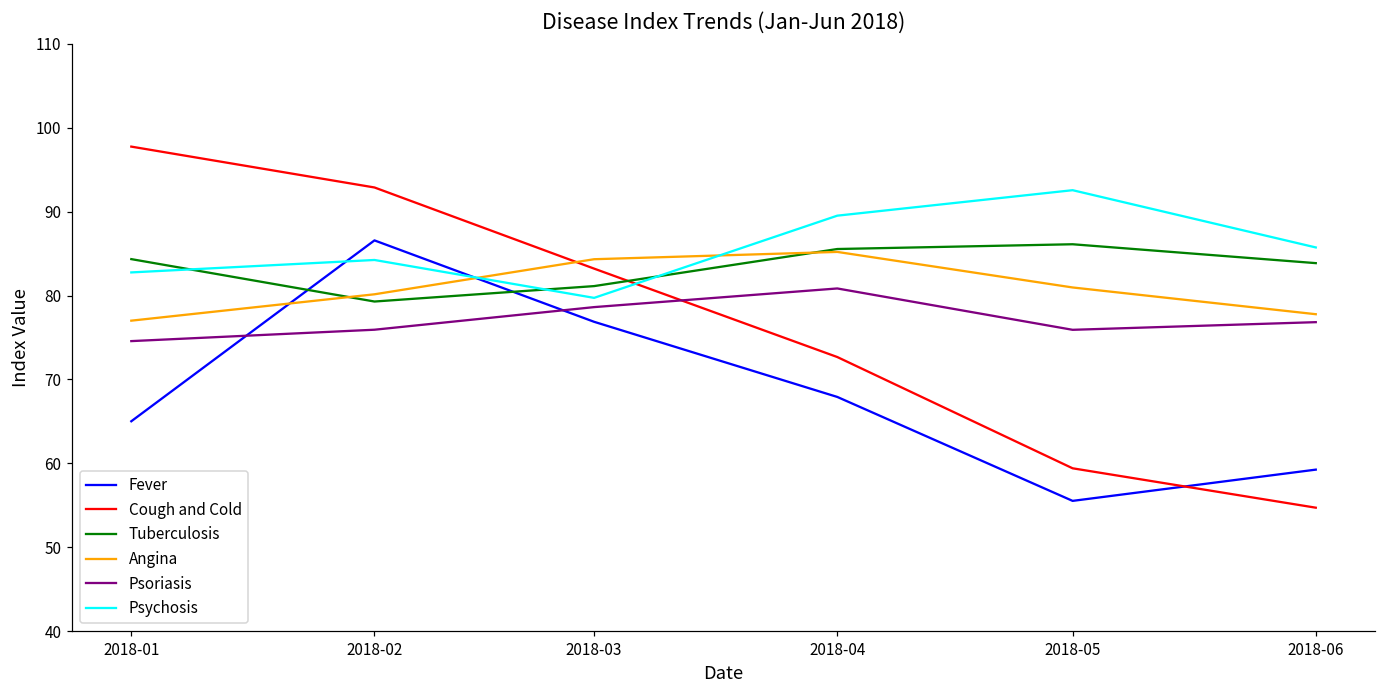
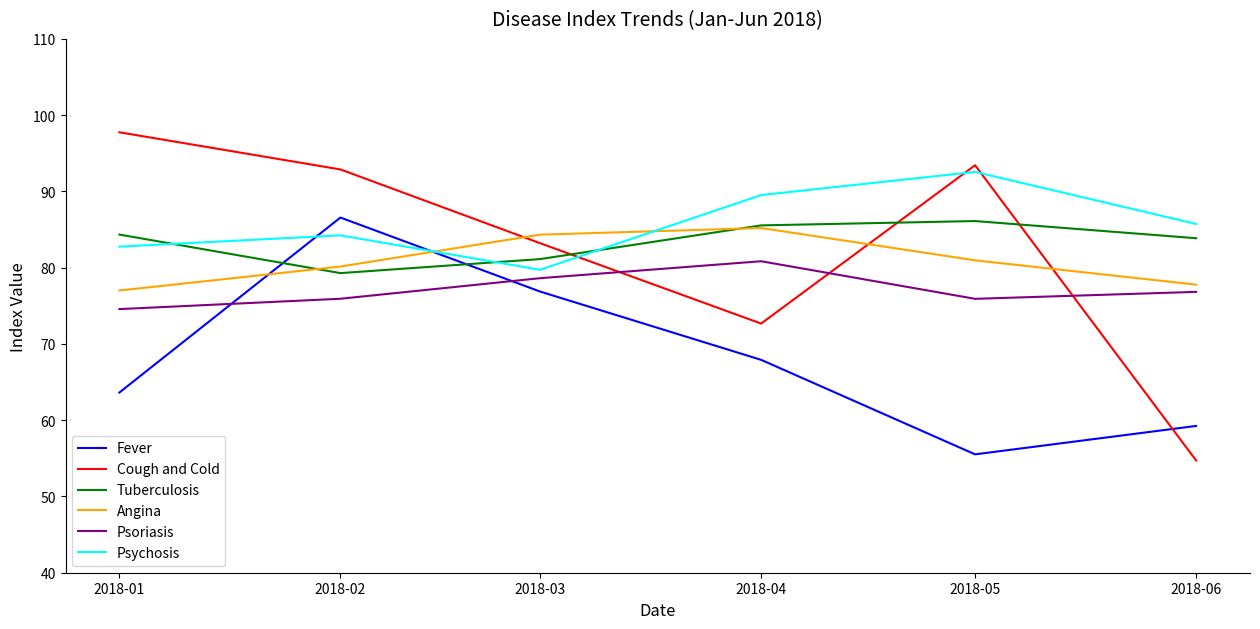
  {
    "Fever": {
-     "2018-01": 65,
+     "2018-01": 64,
      "2018-02": 87,
      "2018-03": 77,
      "2018-04": 68,
      "2018-05": 56,
      "2018-06": 59
    },
    "Cough and Cold": {
      "2018-01": 98,
      "2018-02": 93,
      "2018-03": 83,
      "2018-04": 73,
-     "2018-05": 59,
+     "2018-05": 93,
      "2018-06": 55
    },
    "Tuberculosis": {
      "2018-01": 84,
      "2018-02": 79,
      "2018-03": 81,
      "2018-04": 86,
      "2018-05": 86,
      "2018-06": 84
    },
    "Angina": {
      "2018-01": 77,
      "2018-02": 80,
      "2018-03": 84,
      "2018-04": 85,
      "2018-05": 81,
      "2018-06": 78
    },
    "Psoriasis": {
      "2018-01": 75,
      "2018-02": 76,
      "2018-03": 79,
      "2018-04": 81,
      "2018-05": 76,
      "2018-06": 77
    },
    "Psychosis": {
      "2018-01": 83,
      "2018-02": 84,
      "2018-03": 80,
      "2018-04": 90,
      "2018-05": 93,
      "2018-06": 86
    }
  }
